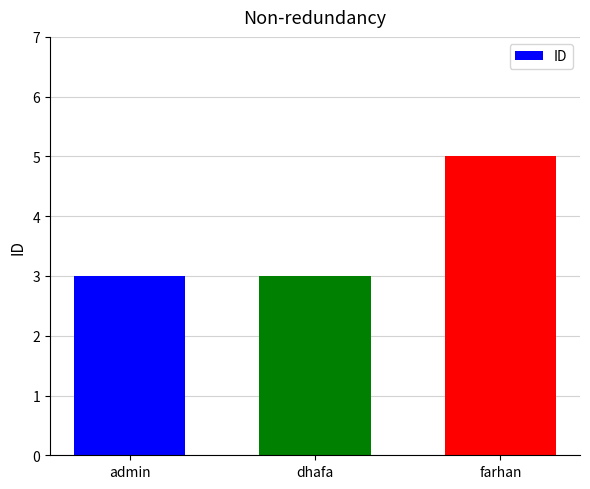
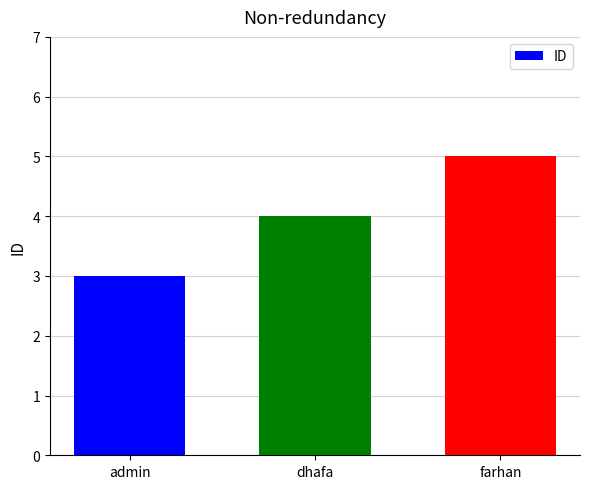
  {
    "admin": 3,
-   "dhafa": 3,
+   "dhafa": 4,
    "farhan": 5
  }
